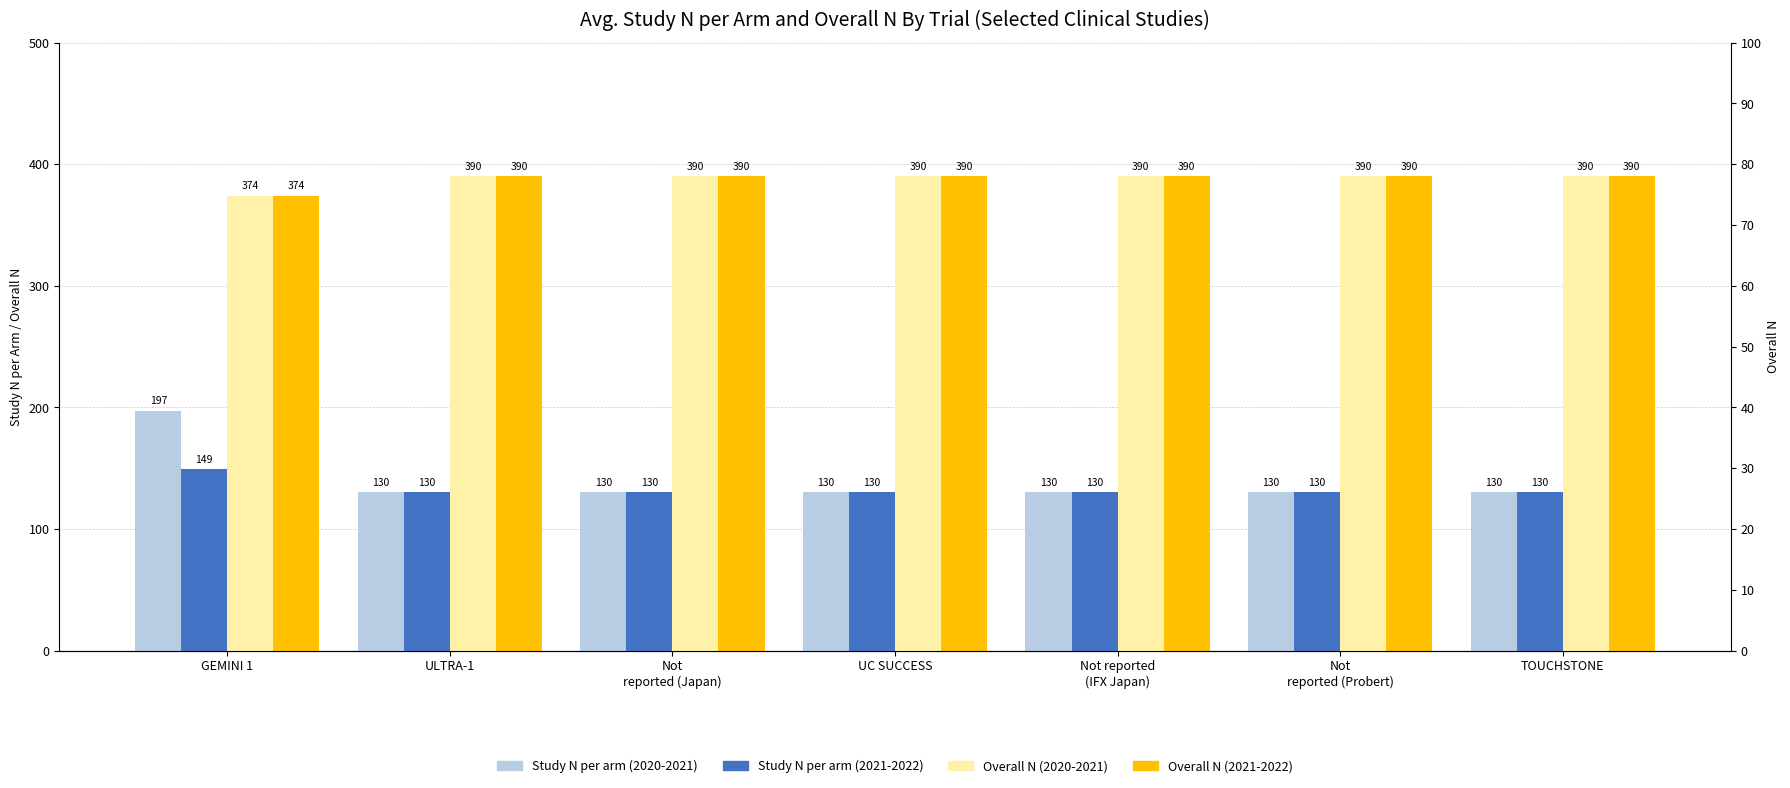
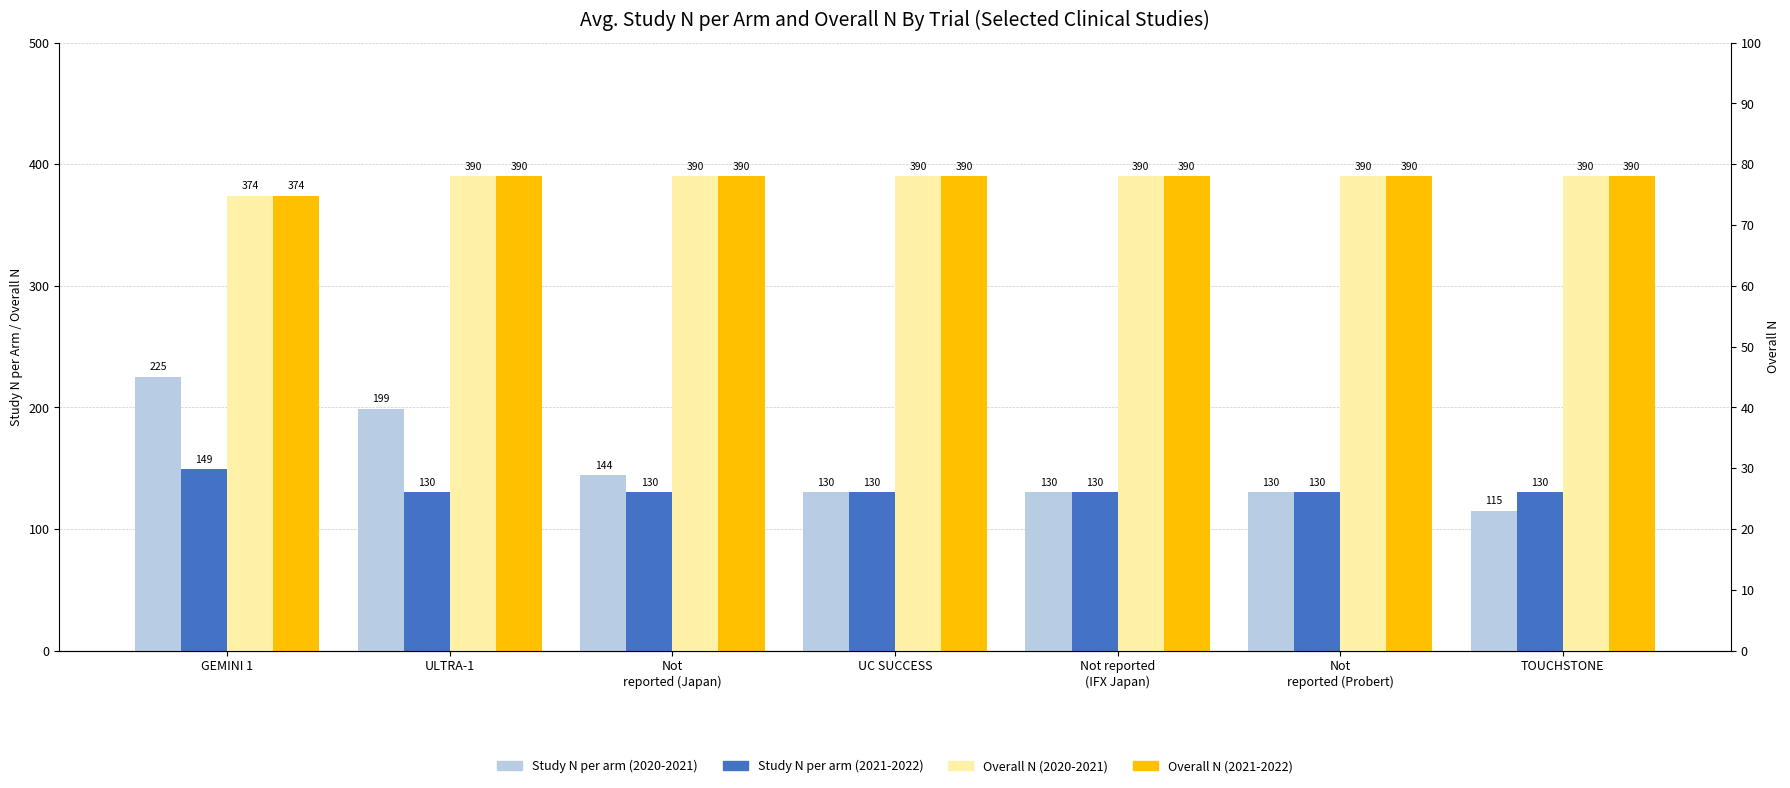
  {
    "Study N per arm (2020-2021)": {
-     "GEMINI 1": 197,
-     "ULTRA-1": 130,
-     "Not reported (Japan)": 130,
+     "GEMINI 1": 225,
+     "ULTRA-1": 199,
+     "Not reported (Japan)": 144,
      "UC SUCCESS": 130,
      "Not reported (IFX Japan)": 130,
      "Not reported (Probert)": 130,
-     "TOUCHSTONE": 130
+     "TOUCHSTONE": 115
    },
    "Study N per arm (2021-2022)": {
      "GEMINI 1": 149,
      "ULTRA-1": 130,
      "Not reported (Japan)": 130,
      "UC SUCCESS": 130,
      "Not reported (IFX Japan)": 130,
      "Not reported (Probert)": 130,
      "TOUCHSTONE": 130
    },
    "Overall N (2020-2021)": {
      "GEMINI 1": 374,
      "ULTRA-1": 390,
      "Not reported (Japan)": 390,
      "UC SUCCESS": 390,
      "Not reported (IFX Japan)": 390,
      "Not reported (Probert)": 390,
      "TOUCHSTONE": 390
    },
    "Overall N (2021-2022)": {
      "GEMINI 1": 374,
      "ULTRA-1": 390,
      "Not reported (Japan)": 390,
      "UC SUCCESS": 390,
      "Not reported (IFX Japan)": 390,
      "Not reported (Probert)": 390,
      "TOUCHSTONE": 390
    }
  }
